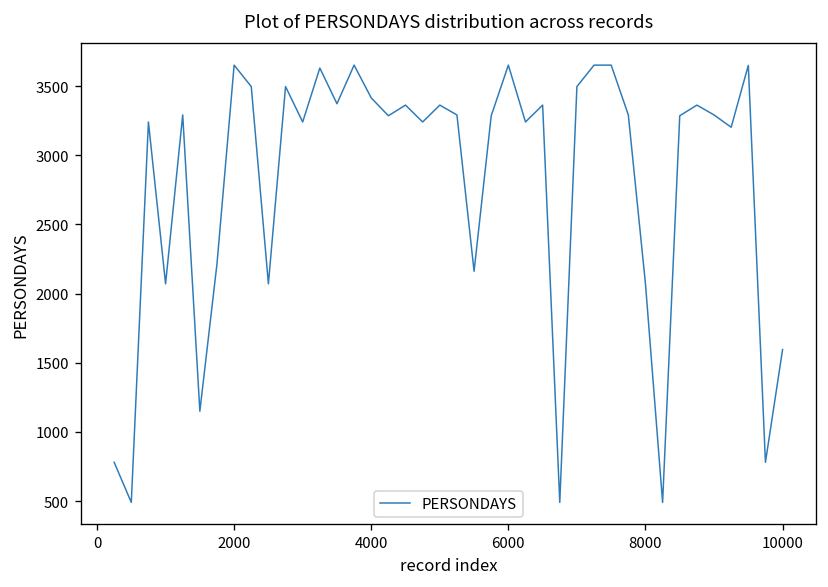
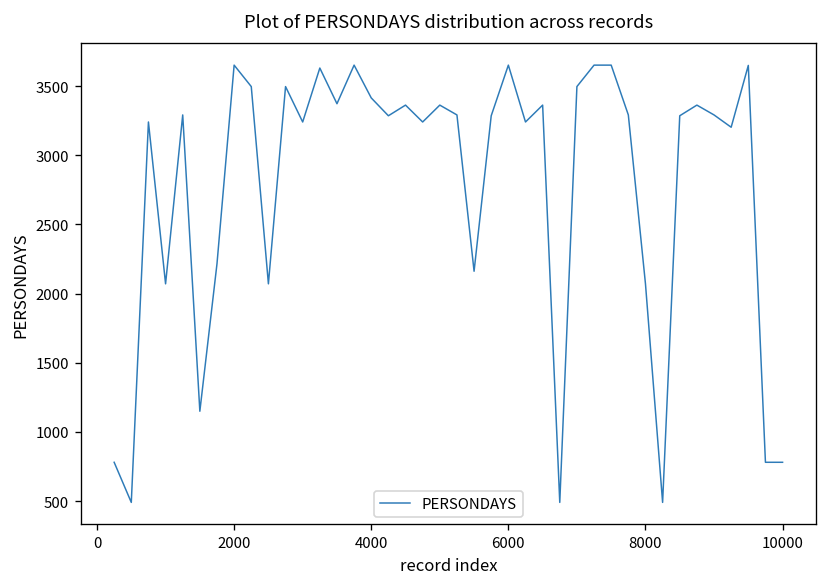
  {
    "2000": 3650,
    "4000": 3420,
    "6000": 3650,
    "8000": 2070,
-   "10000": 1600
+   "10000": 780
  }
